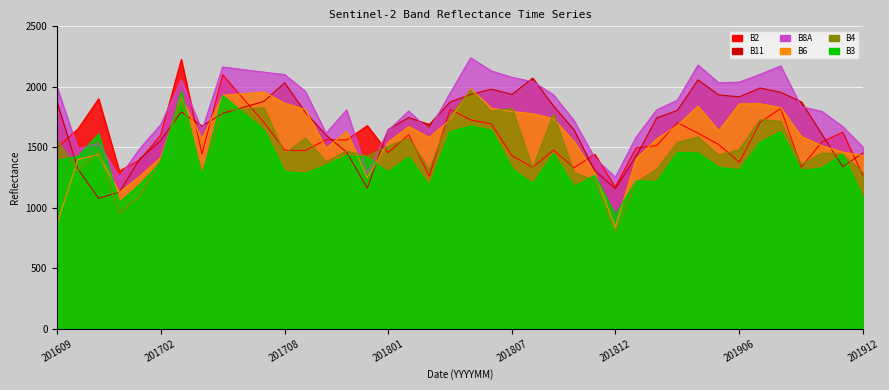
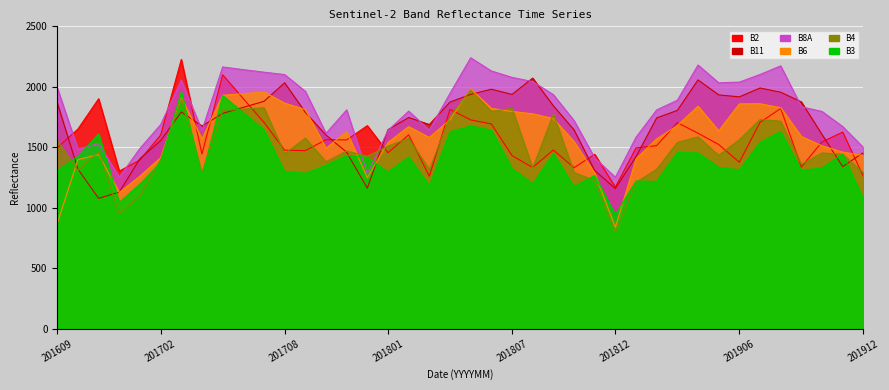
  {
    "B8A": {
      "201609": 1990,
      "201702": 1690,
      "201708": 2100,
      "201807": 2080,
      "201812": 1250,
      "201906": 2040,
      "201912": 1500
    },
    "B6": {
      "201609": 870,
      "201708": 1870,
      "201801": 1540,
      "201807": 1800,
      "201812": 840,
      "201906": 1860,
      "201912": 1430
    },
    "B4": {
      "201609": 1560,
      "201708": 1450,
      "201801": 1510,
      "201807": 1820,
      "201812": 800,
-     "201906": 1480,
+     "201906": 1560,
      "201912": 1290
    },
    "B3": {
-     "201609": 1390,
+     "201609": 1310,
      "201702": 1370,
      "201708": 1300,
      "201801": 1300,
      "201807": 1320,
      "201812": 940,
      "201906": 1310,
      "201912": 1070
    }
  }
